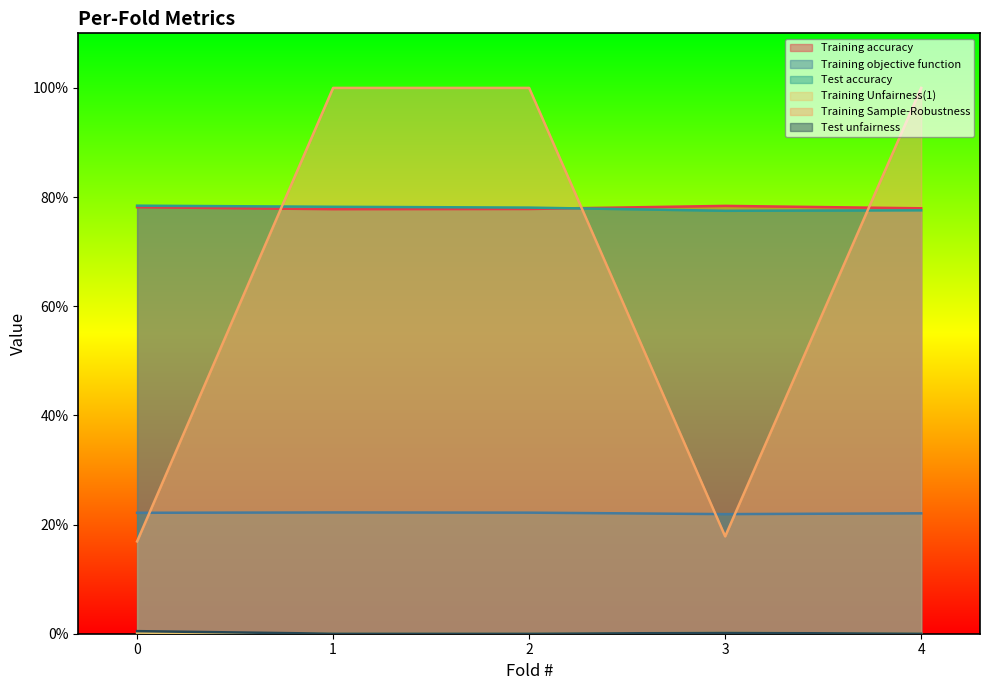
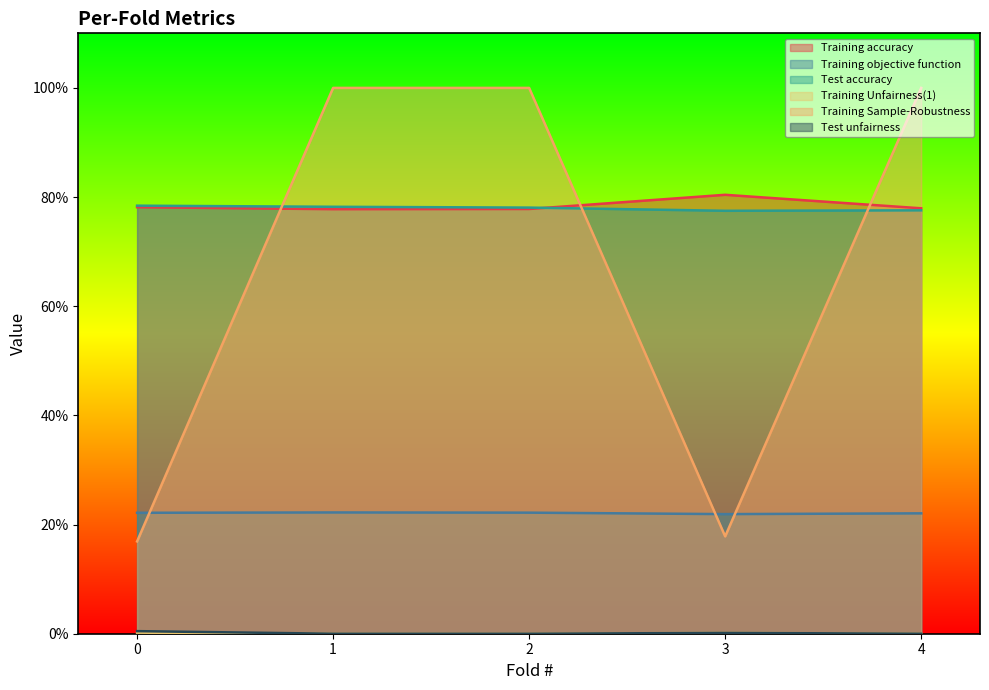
  {
    "Training accuracy": {
-     "3": "78%"
+     "3": "80%"
    }
  }
